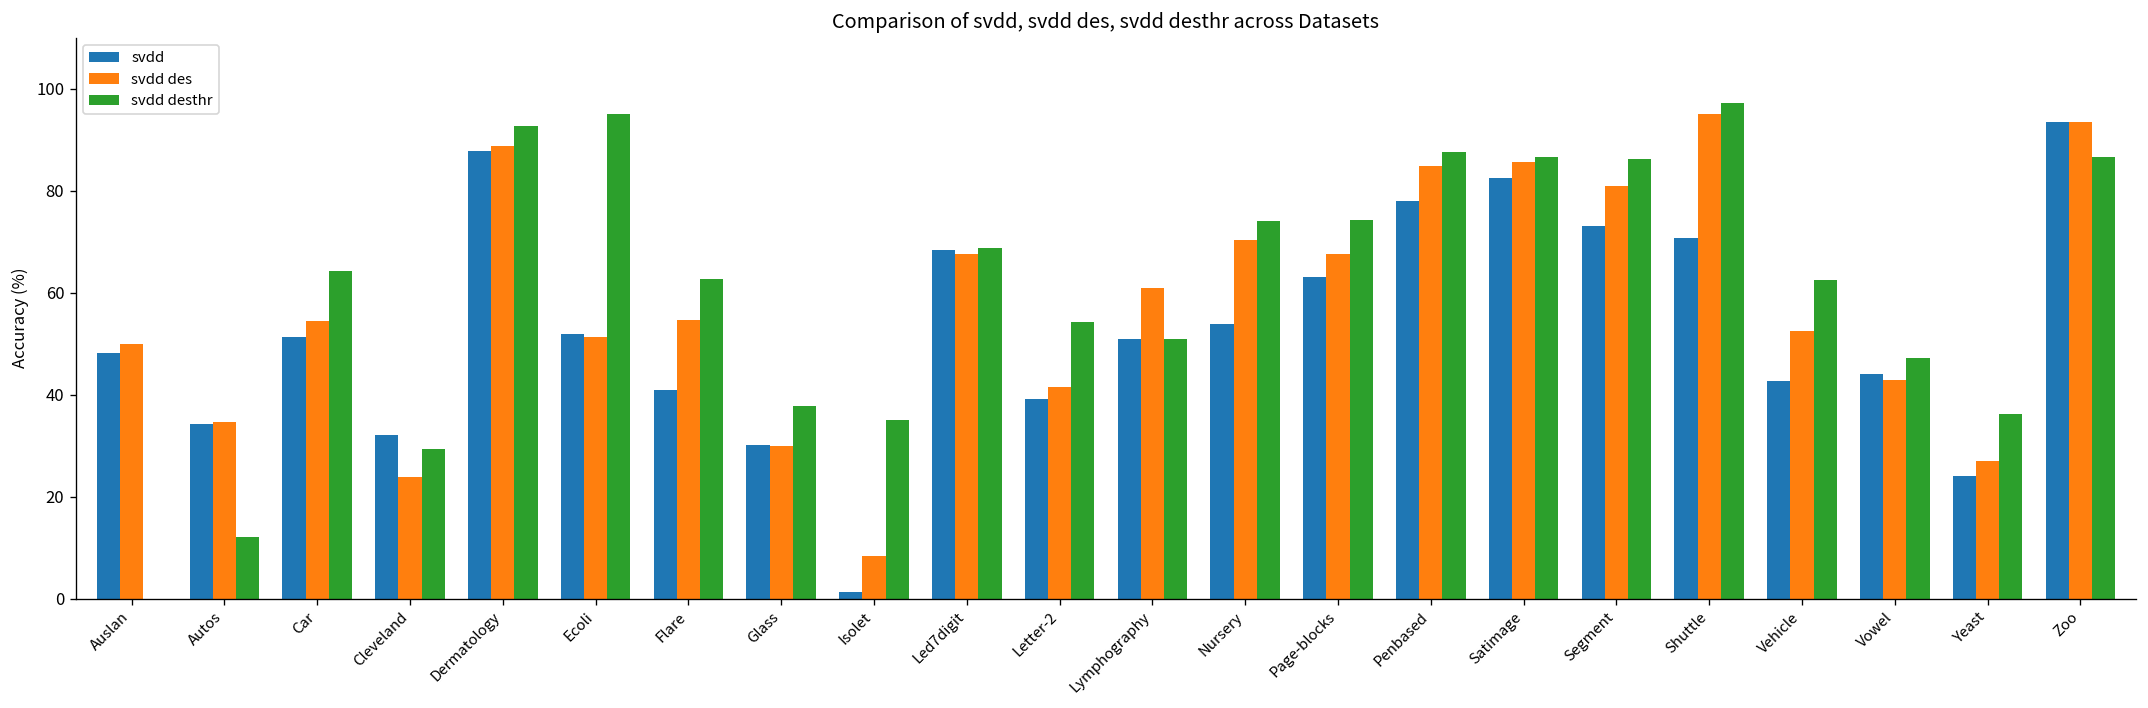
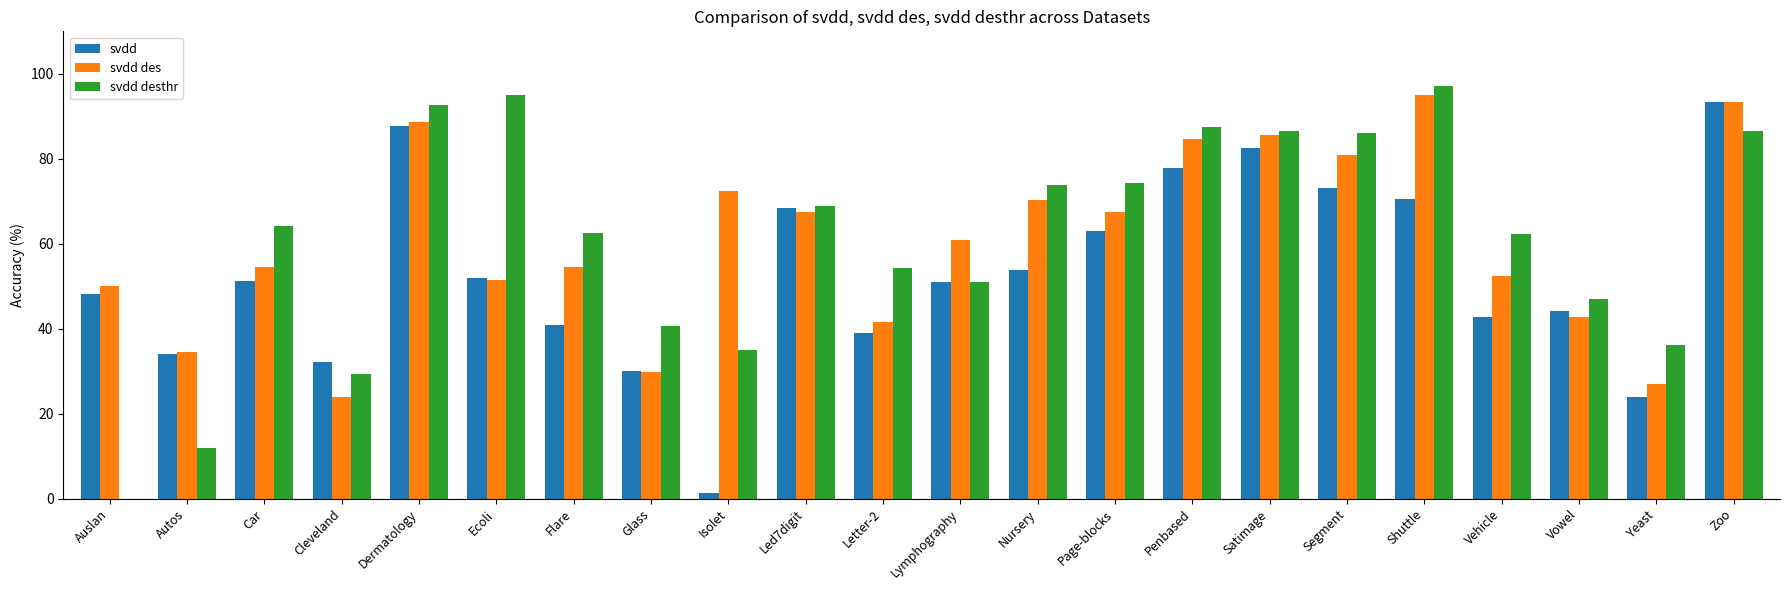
  {
    "svdd": {
      "Auslan": 48,
      "Autos": 34,
      "Car": 51,
      "Cleveland": 32,
      "Dermatology": 88,
      "Ecoli": 52,
      "Flare": 41,
      "Glass": 30,
      "Isolet": 1,
      "Led7digit": 68,
      "Letter-2": 39,
      "Lymphography": 51,
      "Nursery": 54,
      "Page-blocks": 63,
      "Penbased": 78,
      "Satimage": 82,
      "Segment": 73,
      "Shuttle": 71,
      "Vehicle": 43,
      "Vowel": 44,
      "Yeast": 24,
      "Zoo": 93
    },
    "svdd des": {
      "Auslan": 50,
      "Autos": 35,
      "Car": 54,
      "Cleveland": 24,
      "Dermatology": 89,
      "Ecoli": 51,
      "Flare": 55,
      "Glass": 30,
-     "Isolet": 8,
+     "Isolet": 73,
      "Led7digit": 68,
      "Letter-2": 42,
      "Lymphography": 61,
      "Nursery": 70,
      "Page-blocks": 68,
      "Penbased": 85,
      "Satimage": 86,
      "Segment": 81,
      "Shuttle": 95,
      "Vehicle": 52,
      "Vowel": 43,
      "Yeast": 27,
      "Zoo": 93
    },
    "svdd desthr": {
      "Auslan": 0,
      "Autos": 12,
      "Car": 64,
      "Cleveland": 29,
      "Dermatology": 93,
      "Ecoli": 95,
      "Flare": 63,
-     "Glass": 38,
+     "Glass": 41,
      "Isolet": 35,
      "Led7digit": 69,
      "Letter-2": 54,
      "Lymphography": 51,
      "Nursery": 74,
      "Page-blocks": 74,
      "Penbased": 87,
      "Satimage": 87,
      "Segment": 86,
      "Shuttle": 97,
      "Vehicle": 62,
      "Vowel": 47,
      "Yeast": 36,
      "Zoo": 87
    }
  }
